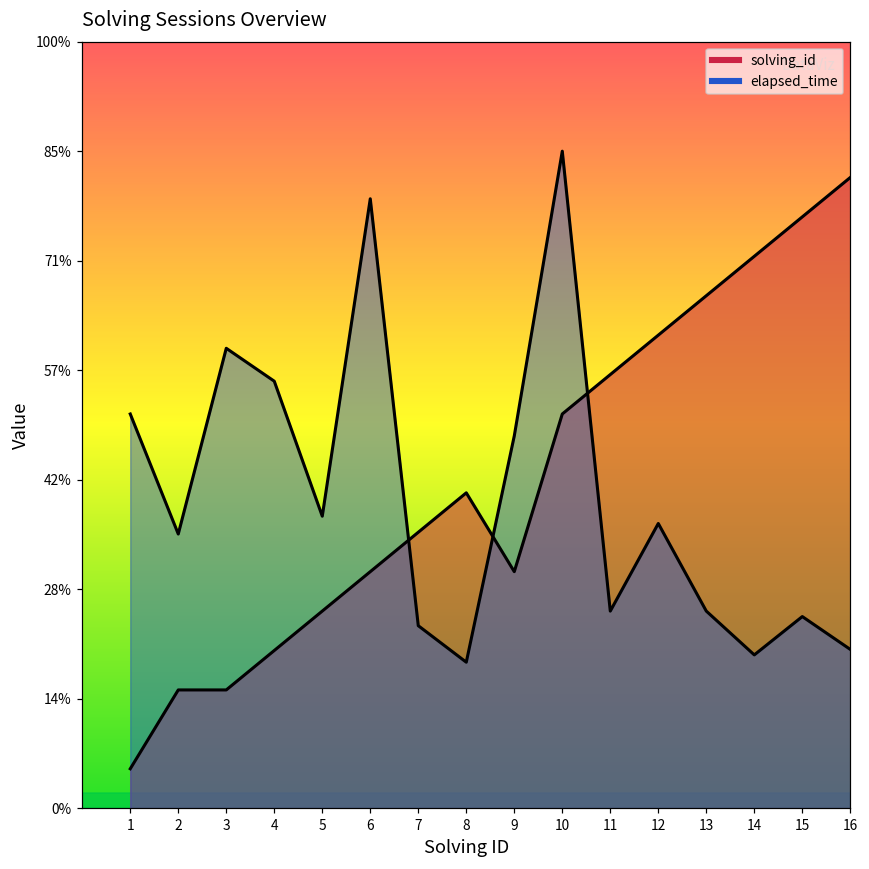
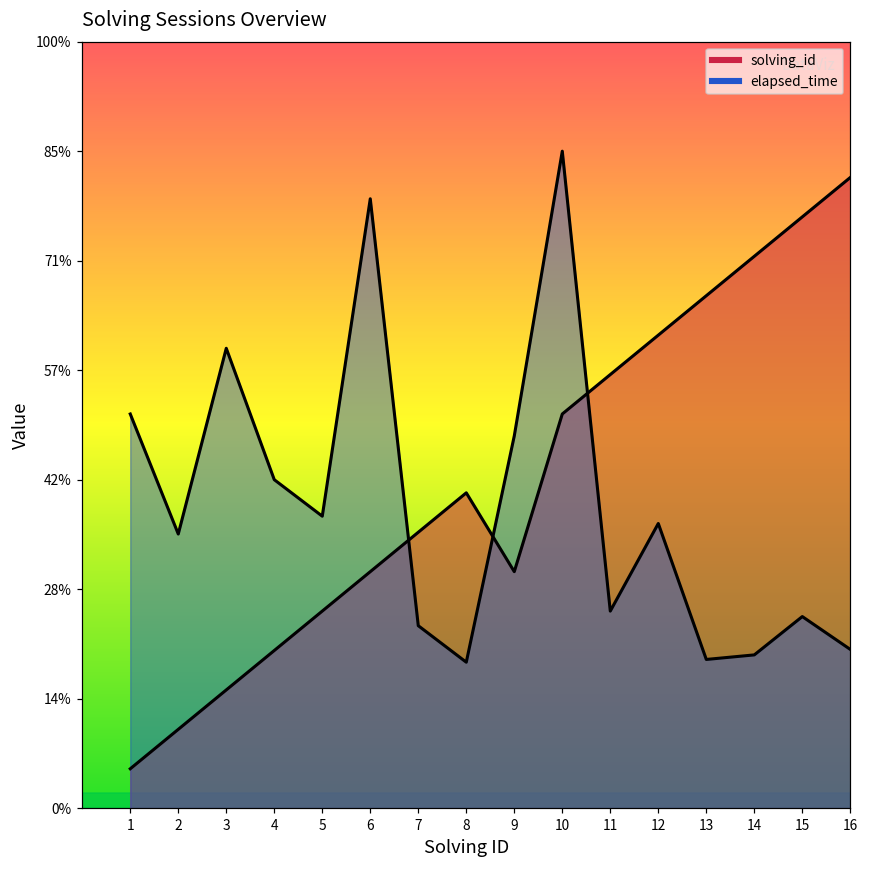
  {
    "solving_id": {
      "1": "5%",
-     "2": "15%",
+     "2": "10%",
      "3": "15%",
      "4": "21%",
      "5": "26%",
      "6": "31%",
      "7": "36%",
      "8": "41%",
      "9": "31%",
      "10": "51%",
      "11": "57%",
      "12": "62%",
      "13": "67%",
      "14": "72%",
      "15": "77%",
      "16": "82%"
    },
    "elapsed_time": {
      "1": "51%",
      "2": "36%",
      "3": "60%",
-     "4": "56%",
+     "4": "43%",
      "5": "38%",
      "6": "80%",
      "7": "24%",
      "8": "19%",
      "9": "49%",
      "10": "86%",
      "11": "26%",
      "12": "37%",
-     "13": "26%",
+     "13": "19%",
      "14": "20%",
      "15": "25%",
      "16": "21%"
    }
  }
